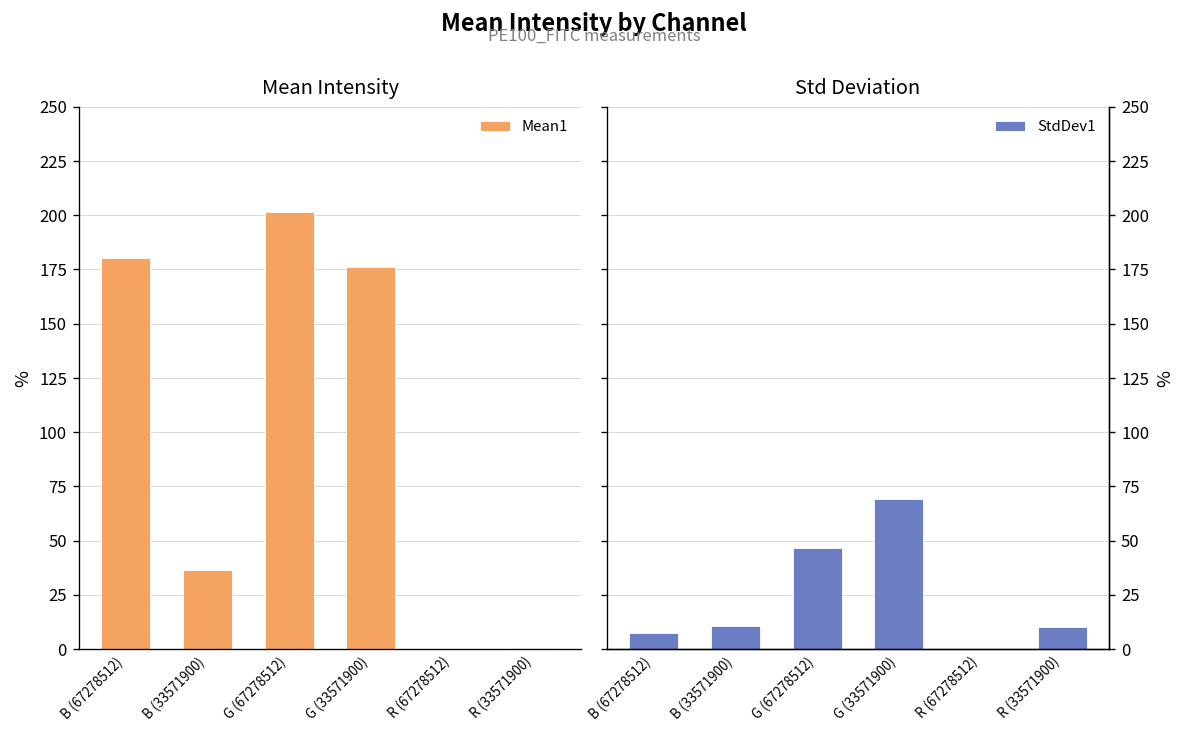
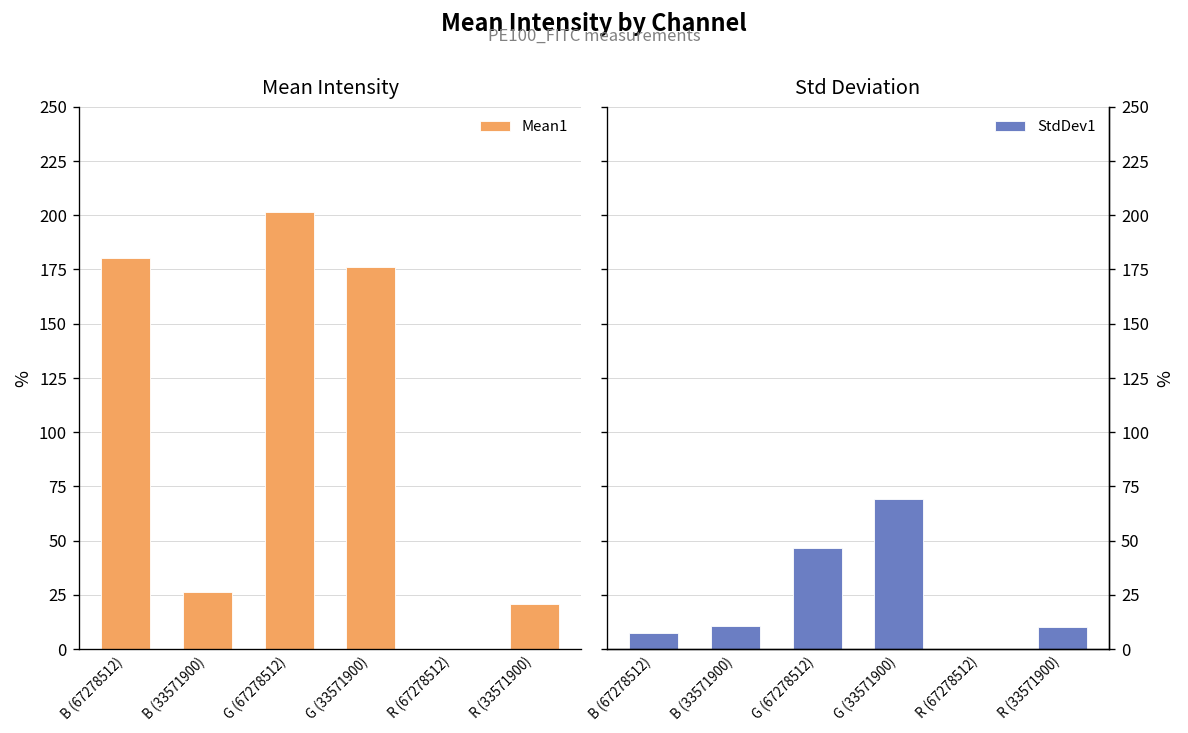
  {
    "Mean Intensity": {
      "B (67278512)": 180,
-     "B (33571900)": 36,
+     "B (33571900)": 26,
      "G (67278512)": 202,
      "G (33571900)": 176,
      "R (67278512)": 0,
-     "R (33571900)": 1
+     "R (33571900)": 21
    }
  }
